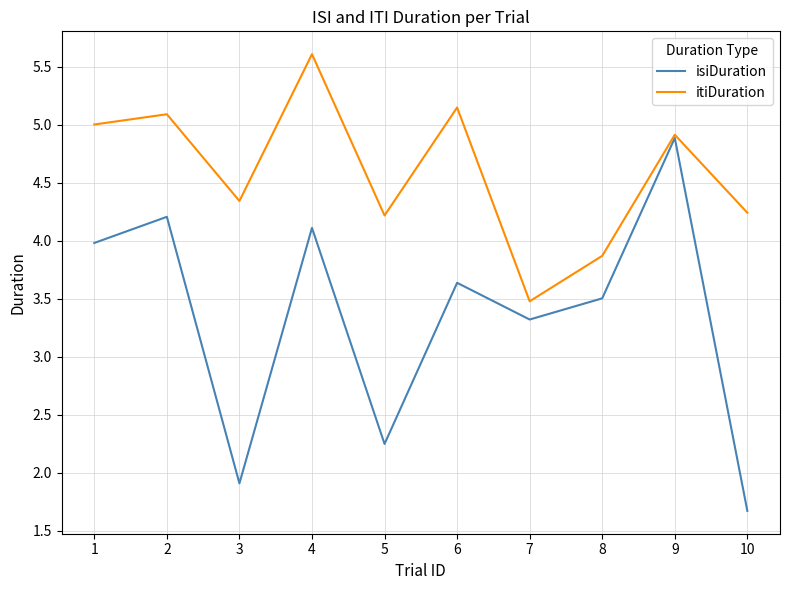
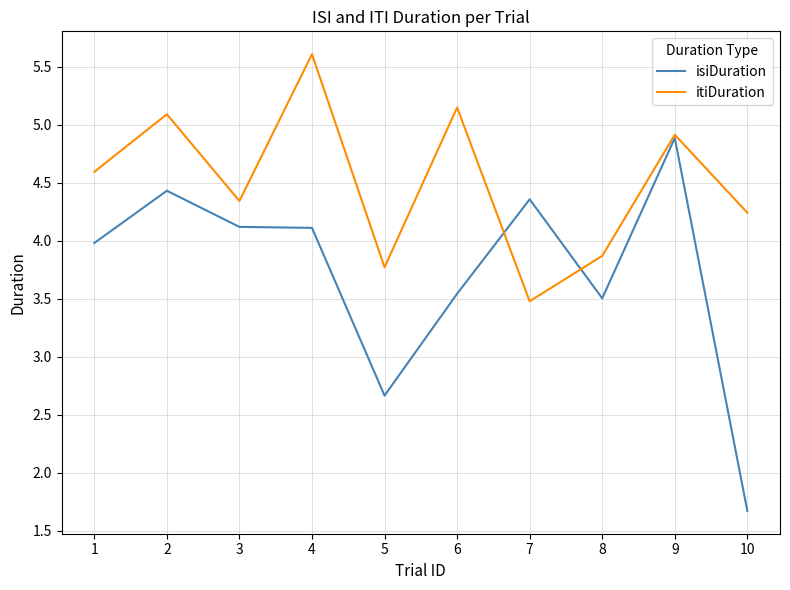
  {
    "isiDuration": {
      "1": 3.98,
-     "2": 4.21,
-     "3": 1.91,
+     "2": 4.43,
+     "3": 4.12,
      "4": 4.11,
-     "5": 2.25,
-     "6": 3.64,
-     "7": 3.32,
+     "5": 2.66,
+     "6": 3.54,
+     "7": 4.36,
      "8": 3.50,
      "9": 4.89,
      "10": 1.67
    },
    "itiDuration": {
-     "1": 5.00,
+     "1": 4.60,
      "2": 5.09,
      "3": 4.34,
      "4": 5.61,
-     "5": 4.22,
+     "5": 3.77,
      "6": 5.15,
      "7": 3.48,
      "8": 3.87,
      "9": 4.92,
      "10": 4.24
    }
  }
